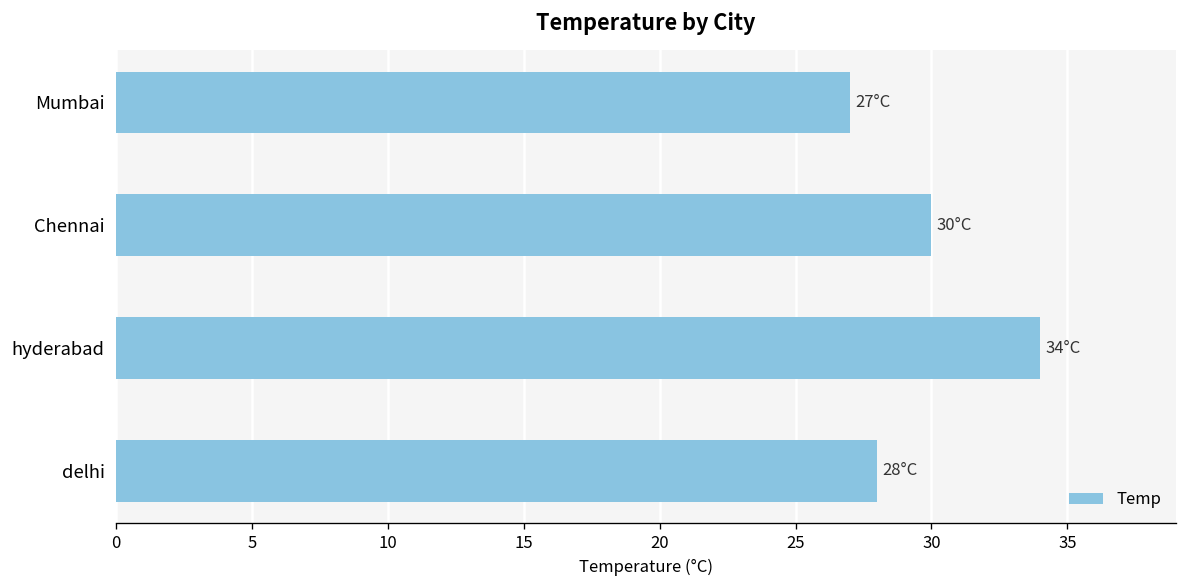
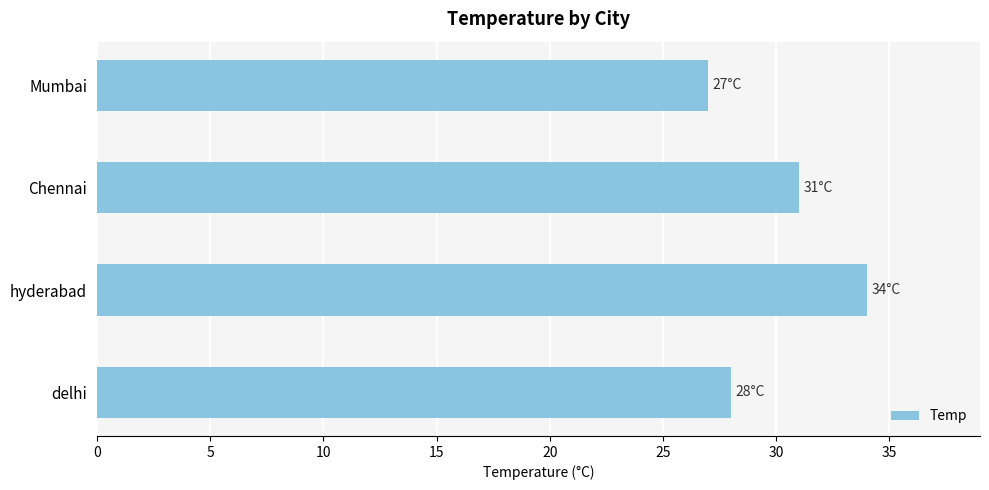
  {
    "Mumbai": "27°C",
-   "Chennai": "30°C",
+   "Chennai": "31°C",
    "hyderabad": "34°C",
    "delhi": "28°C"
  }
